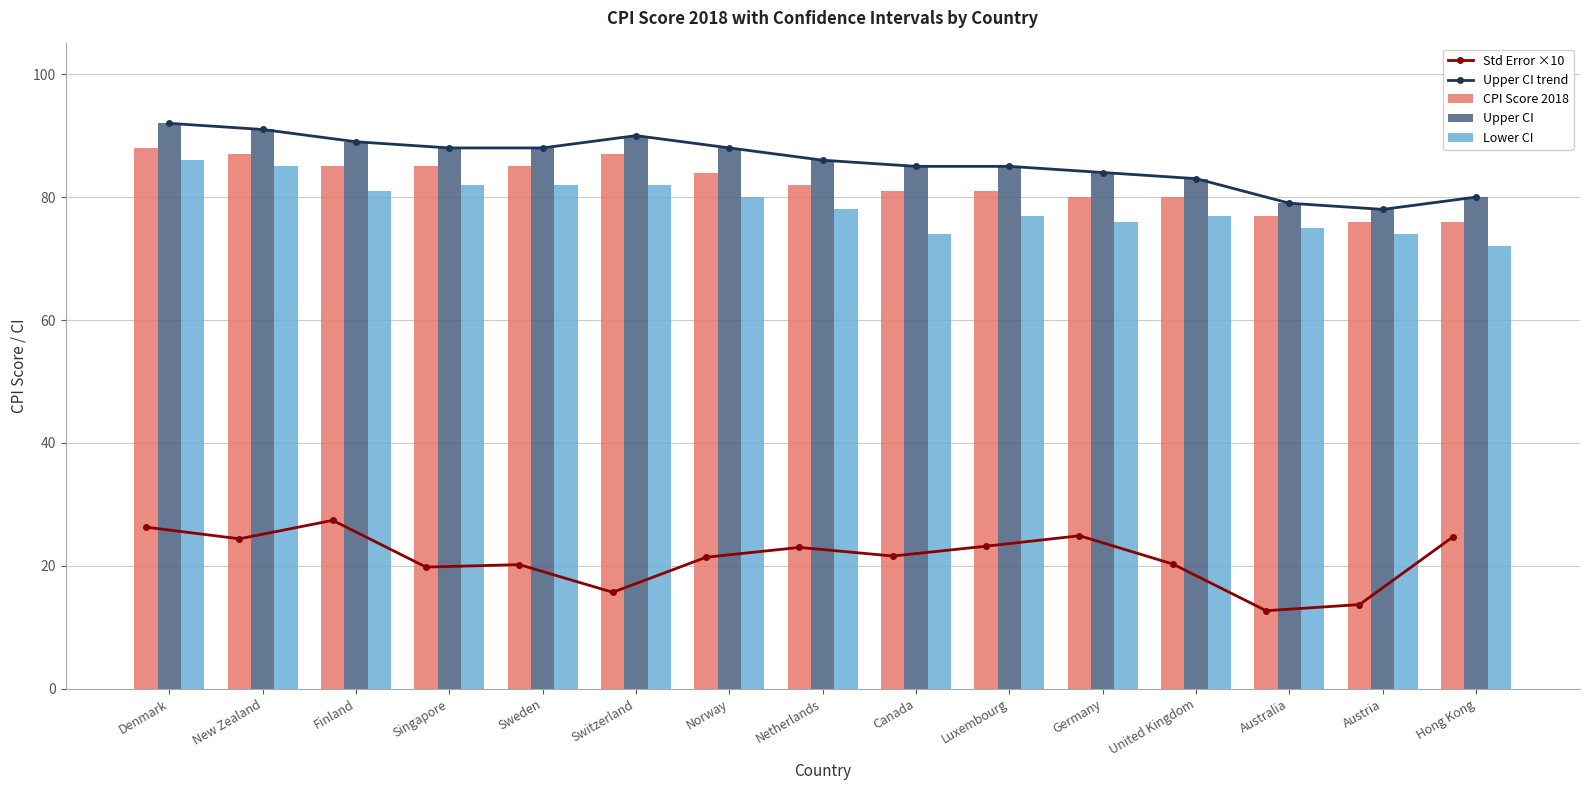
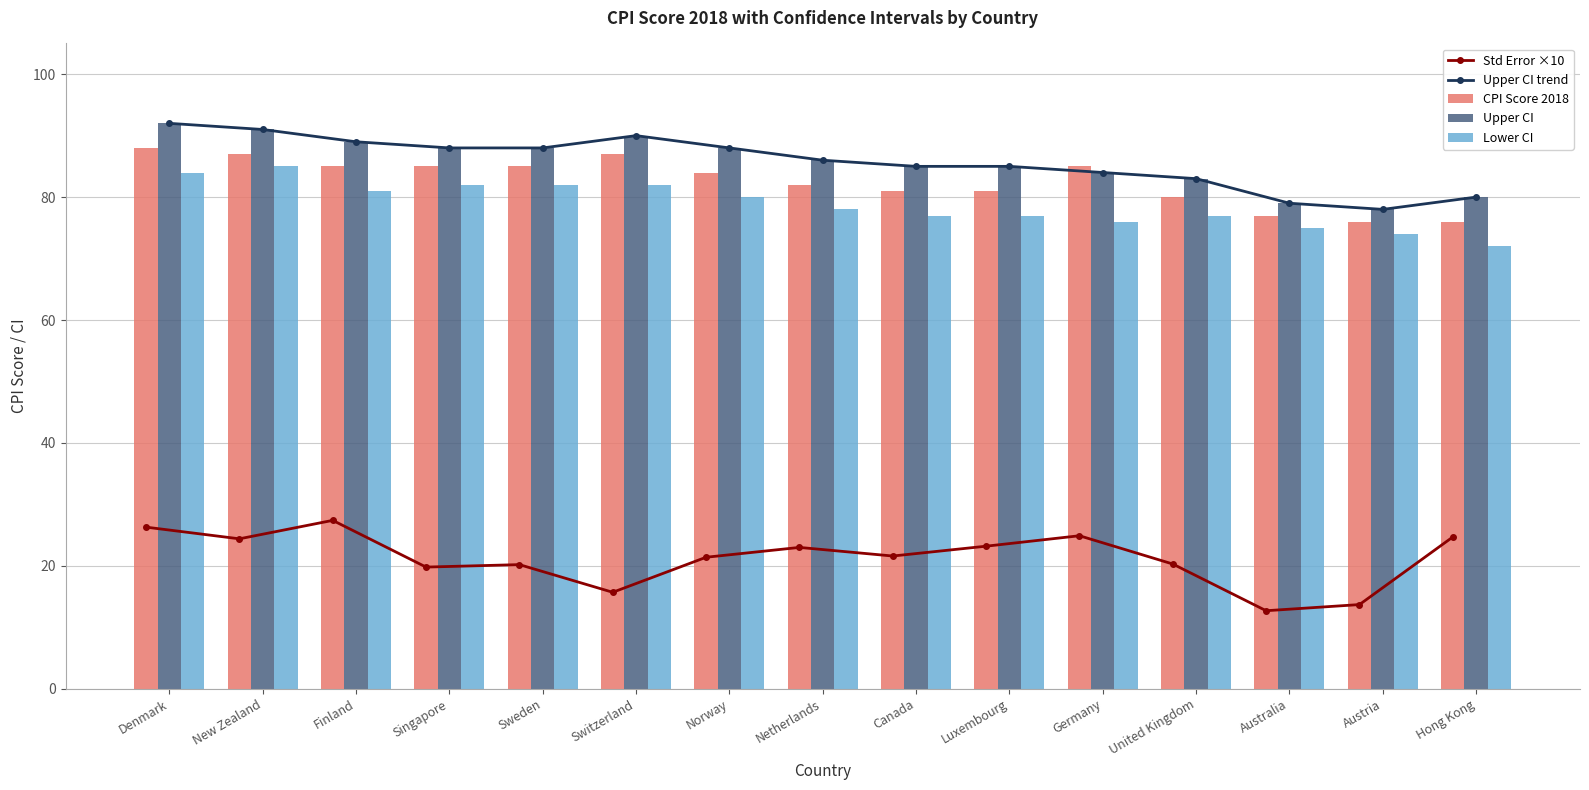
  {
    "CPI Score 2018": {
      "Denmark": 88,
      "New Zealand": 87,
      "Finland": 85,
      "Singapore": 85,
      "Sweden": 85,
      "Switzerland": 87,
      "Norway": 84,
      "Netherlands": 82,
      "Canada": 81,
      "Luxembourg": 81,
-     "Germany": 80,
+     "Germany": 85,
      "United Kingdom": 80,
      "Australia": 77,
      "Austria": 76,
      "Hong Kong": 76
    },
    "Upper CI": {
      "Denmark": 92,
      "New Zealand": 91,
      "Finland": 89,
      "Singapore": 88,
      "Sweden": 88,
      "Switzerland": 90,
      "Norway": 88,
      "Netherlands": 86,
      "Canada": 85,
      "Luxembourg": 85,
      "Germany": 84,
      "United Kingdom": 83,
      "Australia": 79,
      "Austria": 78,
      "Hong Kong": 80
    },
    "Upper CI trend": {
      "Denmark": 92,
      "New Zealand": 91,
      "Finland": 89,
      "Singapore": 88,
      "Sweden": 88,
      "Switzerland": 90,
      "Norway": 88,
      "Netherlands": 86,
      "Canada": 85,
      "Luxembourg": 85,
      "Germany": 84,
      "United Kingdom": 83,
      "Australia": 79,
      "Austria": 78,
      "Hong Kong": 80
    },
    "Lower CI": {
-     "Denmark": 86,
+     "Denmark": 84,
      "New Zealand": 85,
      "Finland": 81,
      "Singapore": 82,
      "Sweden": 82,
      "Switzerland": 82,
      "Norway": 80,
      "Netherlands": 78,
-     "Canada": 74,
+     "Canada": 77,
      "Luxembourg": 77,
      "Germany": 76,
      "United Kingdom": 77,
      "Australia": 75,
      "Austria": 74,
      "Hong Kong": 72
    }
  }
